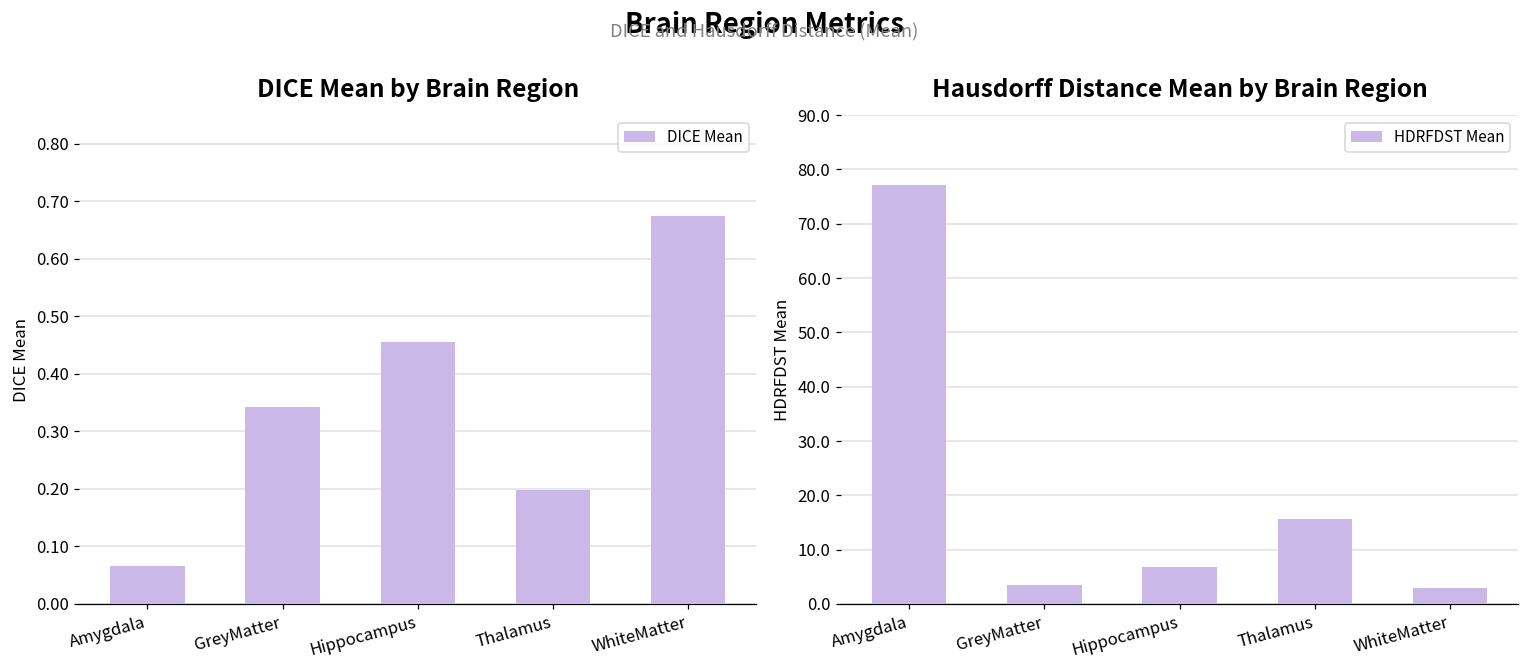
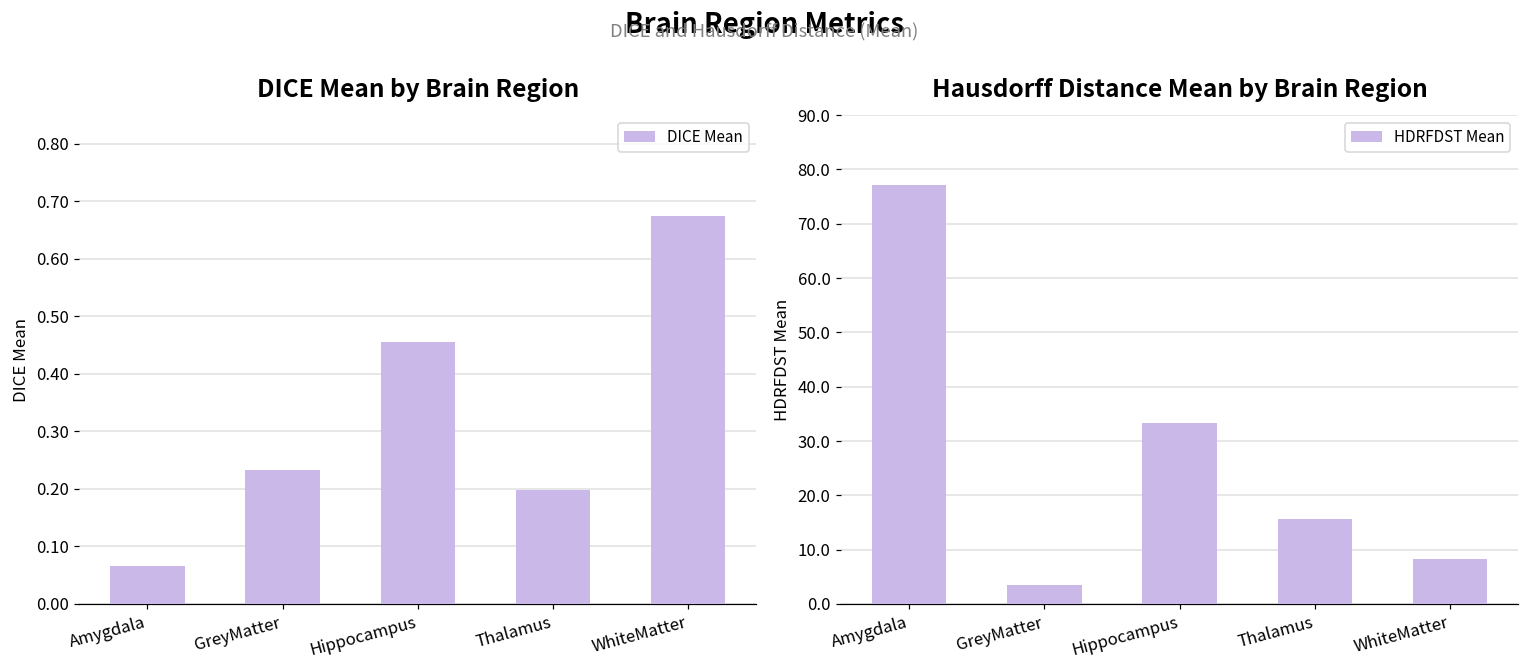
  {
    "DICE Mean by Brain Region": {
      "Amygdala": 0.07,
-     "GreyMatter": 0.34,
+     "GreyMatter": 0.23,
      "Hippocampus": 0.46,
      "Thalamus": 0.20,
      "WhiteMatter": 0.67
    },
    "Hausdorff Distance Mean by Brain Region": {
      "Amygdala": 77,
      "GreyMatter": 3,
-     "Hippocampus": 7,
+     "Hippocampus": 33,
      "Thalamus": 16,
-     "WhiteMatter": 3
+     "WhiteMatter": 8
    }
  }
